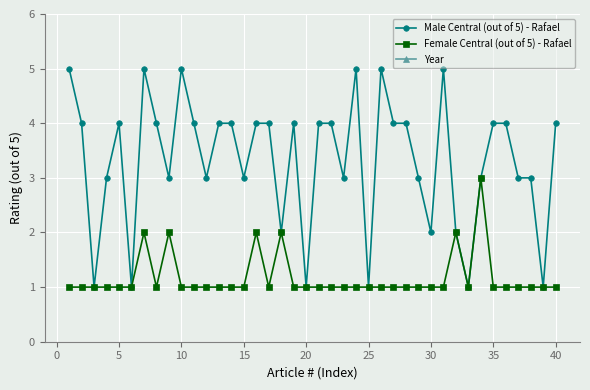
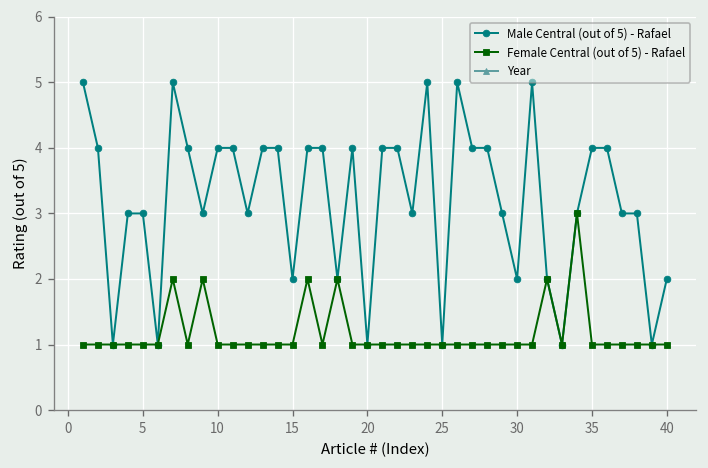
  {
    "Male Central (out of 5) - Rafael": {
-     "5": 4,
-     "10": 5,
-     "15": 3,
+     "5": 3,
+     "10": 4,
+     "15": 2,
      "30": 2,
      "35": 4,
-     "40": 4
+     "40": 2
    },
    "Female Central (out of 5) - Rafael": {
      "5": 1,
      "10": 1,
      "15": 1,
      "30": 1,
      "35": 1,
      "40": 1
    }
  }
